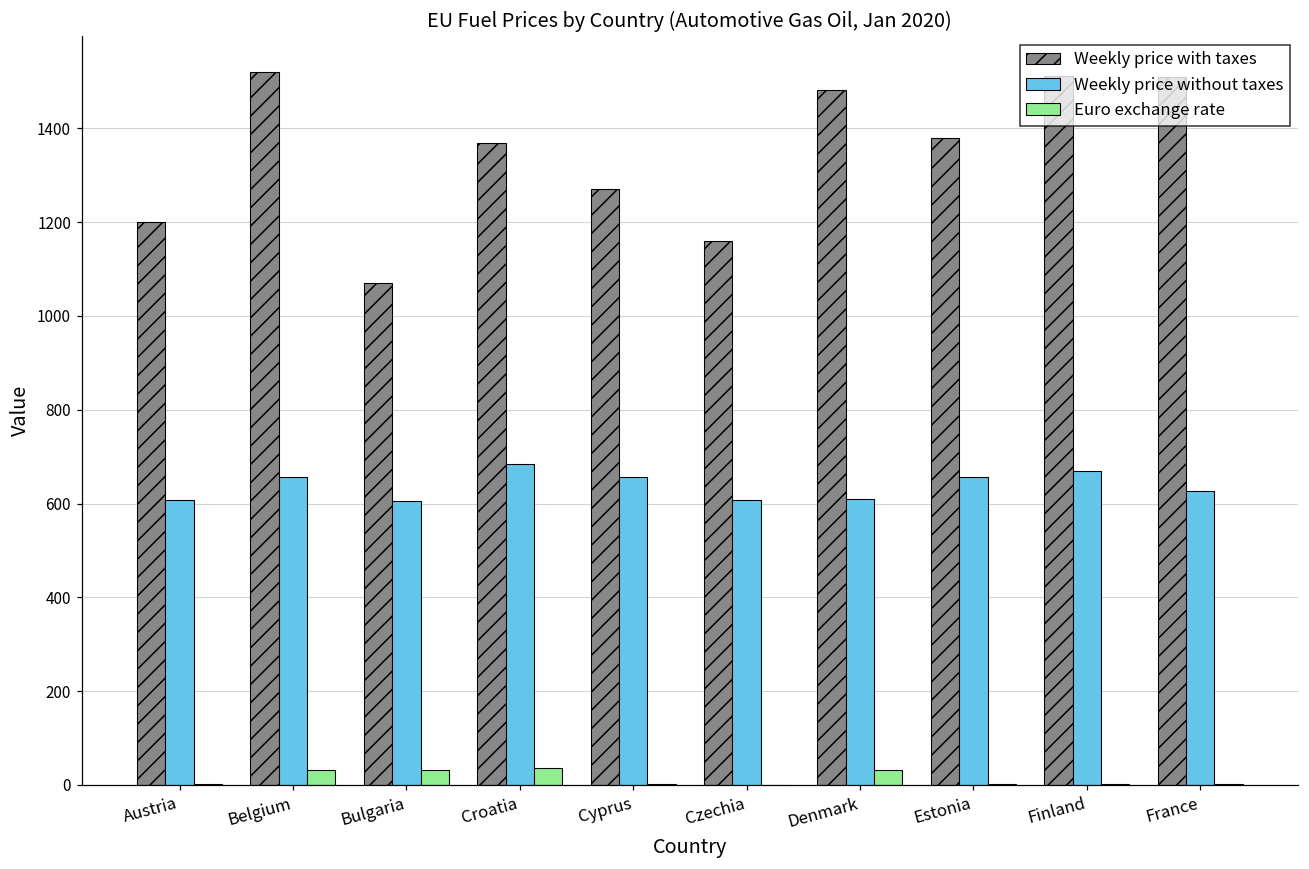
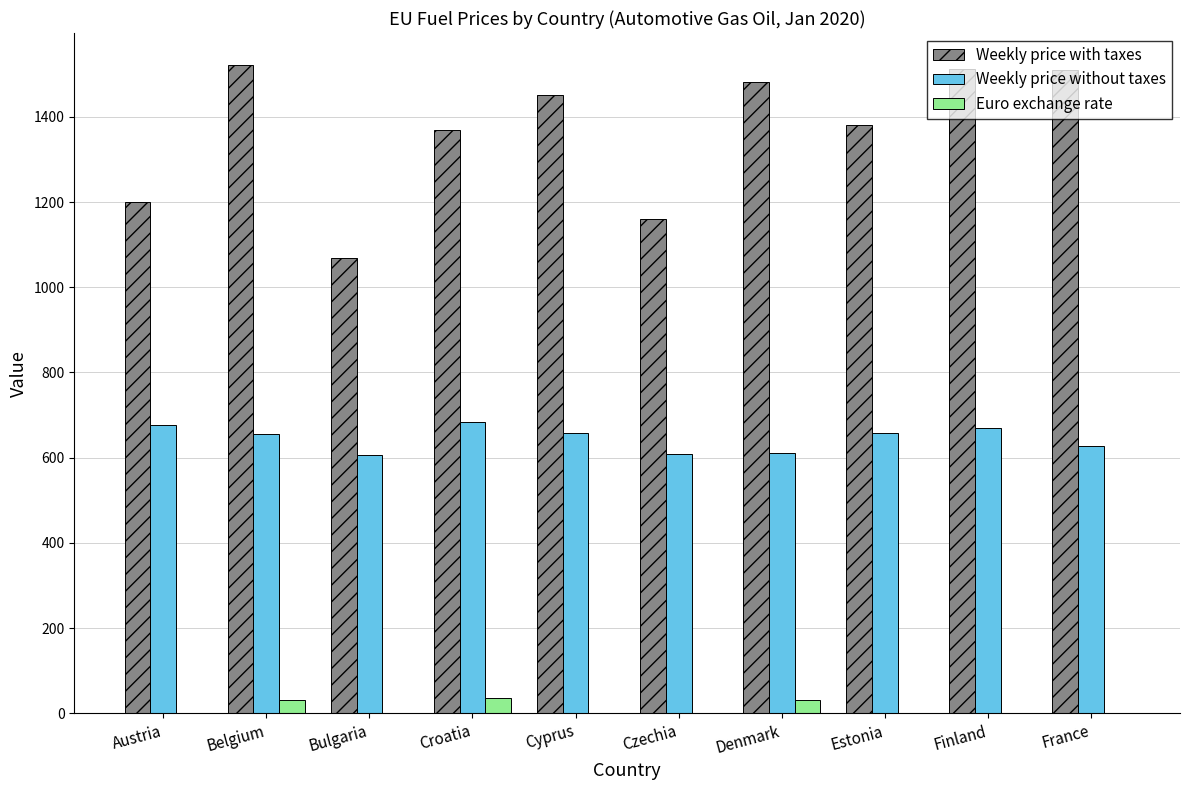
  {
    "Weekly price with taxes": {
      "Austria": 1200,
      "Belgium": 1520,
      "Bulgaria": 1070,
      "Croatia": 1370,
-     "Cyprus": 1270,
+     "Cyprus": 1450,
      "Czechia": 1160,
      "Denmark": 1480,
      "Estonia": 1380
    },
    "Weekly price without taxes": {
-     "Austria": 610,
+     "Austria": 680,
      "Belgium": 660,
      "Bulgaria": 610,
      "Croatia": 680,
      "Cyprus": 660,
      "Czechia": 610,
      "Denmark": 610,
      "Estonia": 660,
      "Finland": 670,
      "France": 630
    },
    "Euro exchange rate": {
      "Belgium": 30,
-     "Bulgaria": 30,
+     "Bulgaria": 0,
      "Croatia": 40,
      "Denmark": 30
    }
  }
